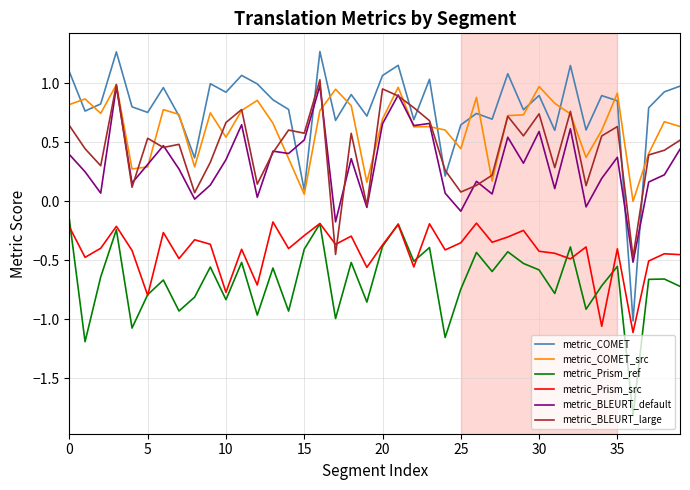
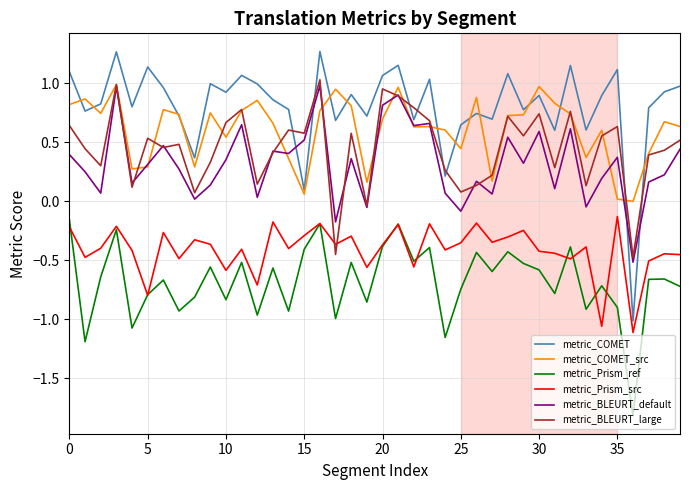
  {
    "metric_COMET": {
      "0": 1.10,
-     "5": 0.75,
+     "5": 1.14,
      "10": 0.93,
      "15": 0.09,
      "20": 1.07,
      "25": 0.65,
      "30": 0.90,
-     "35": 0.85
+     "35": 1.12
    },
    "metric_COMET_src": {
      "0": 0.82,
      "10": 0.54,
      "15": 0.06,
      "20": 0.70,
      "25": 0.45,
      "30": 0.97,
-     "35": 0.92
+     "35": 0.02
    },
    "metric_Prism_ref": {
      "0": -0.16,
      "10": -0.83,
      "15": -0.41,
      "25": -0.74,
      "30": -0.58,
-     "35": -0.55
+     "35": -0.90
    },
    "metric_Prism_src": {
      "0": -0.22,
-     "10": -0.77,
+     "10": -0.58,
      "15": -0.29,
      "25": -0.35,
      "30": -0.42,
-     "35": -0.40
+     "35": -0.13
    },
    "metric_BLEURT_default": {
      "0": 0.40,
      "10": 0.35,
      "15": 0.52,
-     "20": 0.66,
+     "20": 0.81,
      "25": -0.08,
      "30": 0.59,
      "35": 0.37
    },
    "metric_BLEURT_large": {
      "0": 0.64,
      "5": 0.53,
      "10": 0.67,
      "15": 0.58,
      "20": 0.95,
      "25": 0.08,
      "30": 0.74,
      "35": 0.63
    }
  }
